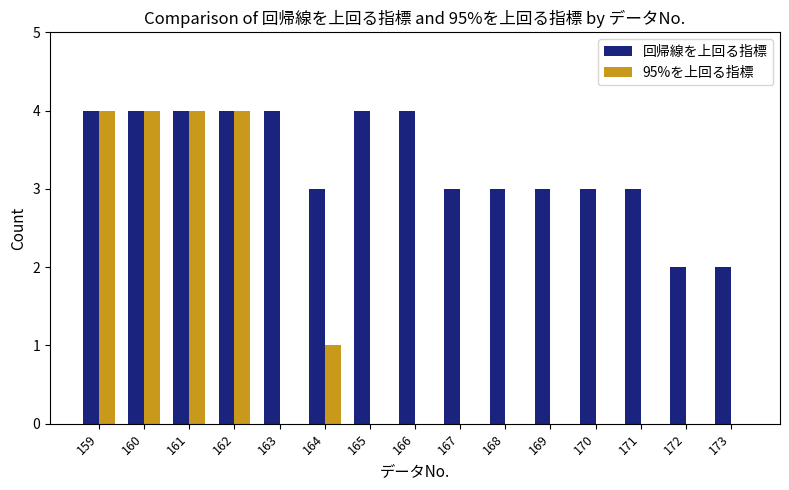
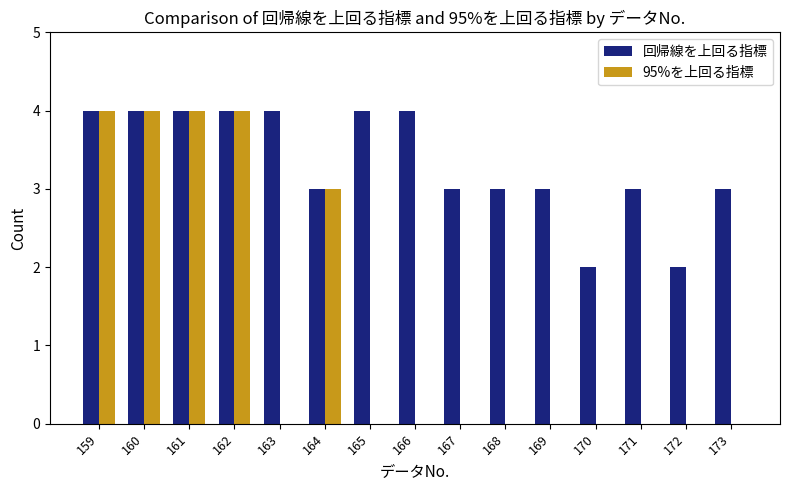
  {
    "回帰線を上回る指標": {
      "159": 4,
      "160": 4,
      "161": 4,
      "162": 4,
      "163": 4,
      "164": 3,
      "165": 4,
      "166": 4,
      "167": 3,
      "168": 3,
      "169": 3,
-     "170": 3,
+     "170": 2,
      "171": 3,
      "172": 2,
-     "173": 2
+     "173": 3
    },
    "95%を上回る指標": {
      "159": 4,
      "160": 4,
      "161": 4,
      "162": 4,
      "163": 0,
-     "164": 1,
+     "164": 3,
      "165": 0,
      "166": 0,
      "167": 0,
      "168": 0,
      "169": 0,
      "170": 0,
      "171": 0,
      "172": 0,
      "173": 0
    }
  }
